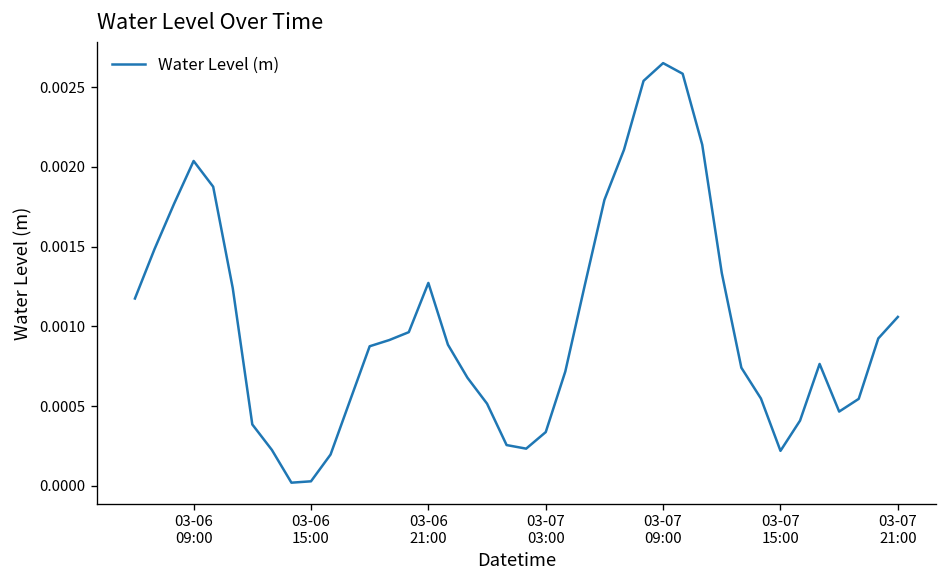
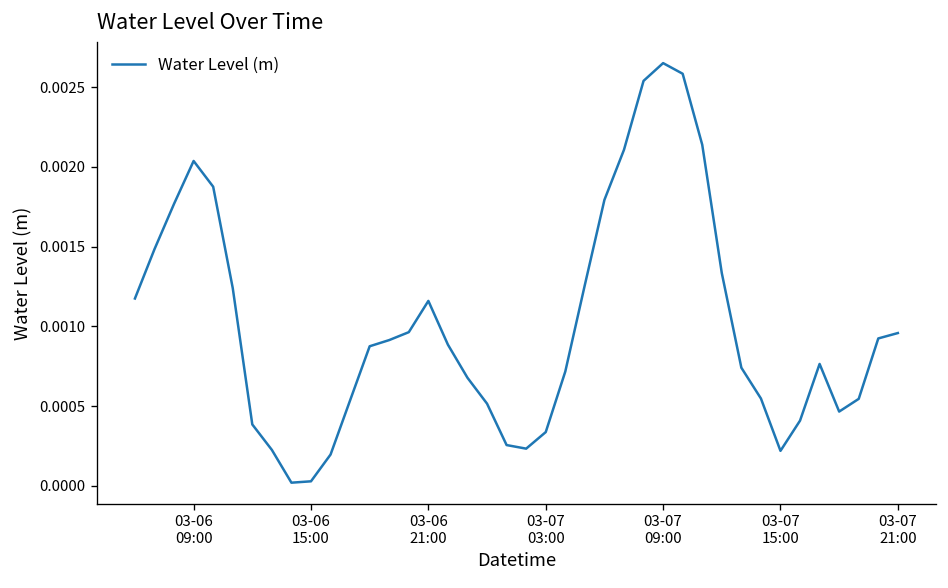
  {
    "03-06 09:00": 0.00204,
    "03-06 15:00": 0.00003,
-   "03-06 21:00": 0.00127,
+   "03-06 21:00": 0.00116,
    "03-07 03:00": 0.00034,
    "03-07 09:00": 0.00265,
    "03-07 15:00": 0.00022,
-   "03-07 21:00": 0.00106
+   "03-07 21:00": 0.00096
  }
